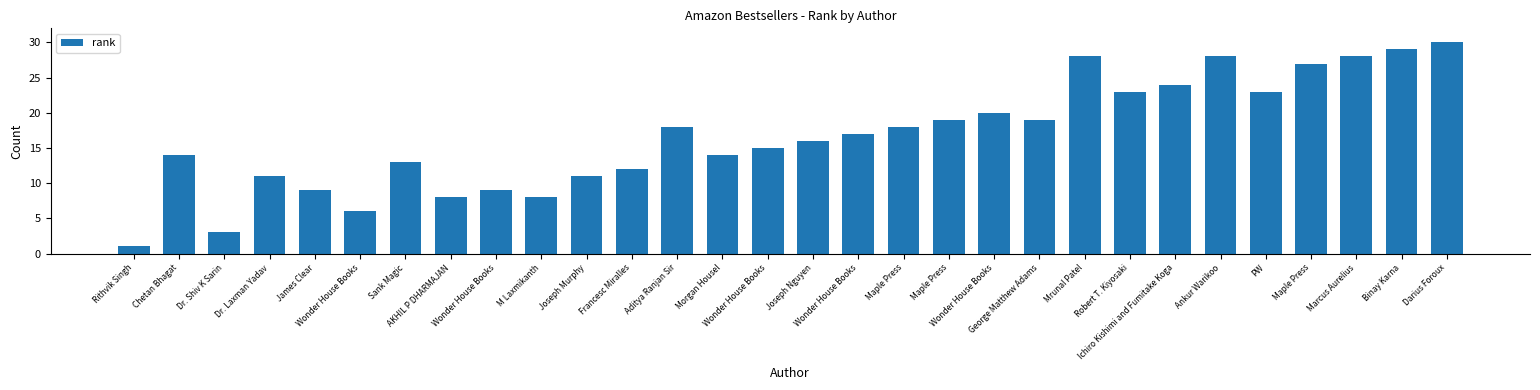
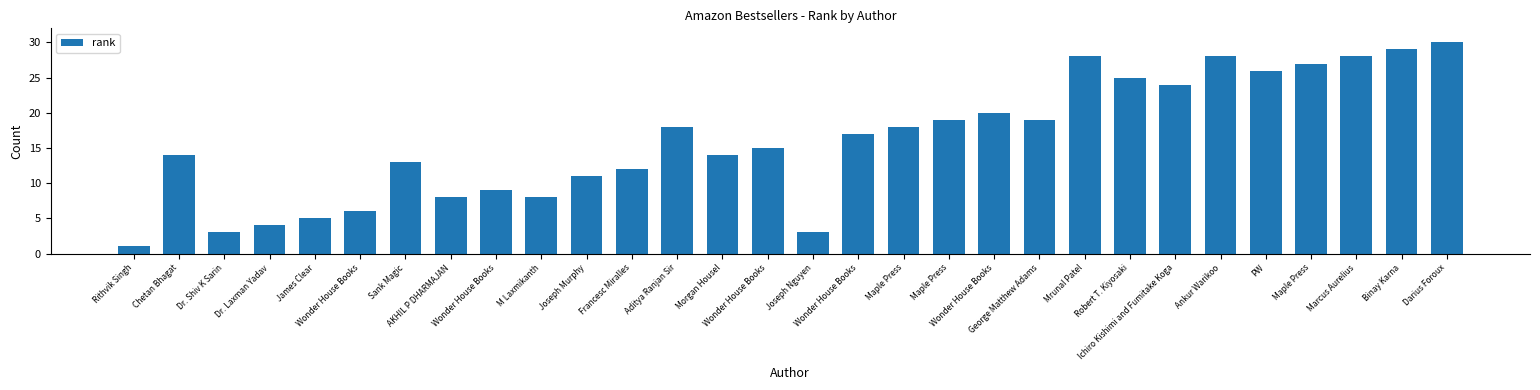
  {
    "Rithvik Singh": 1,
    "Chetan Bhagat": 14,
    "Dr. Shiv K Sarin": 3,
-   "Dr. Laxman Yadav": 11,
-   "James Clear": 9,
+   "Dr. Laxman Yadav": 4,
+   "James Clear": 5,
    "Sank Magic": 13,
    "AKHIL P DHARMAJAN": 8,
    "M Laxmikanth": 8,
    "Joseph Murphy": 11,
    "Francesc Miralles": 12,
    "Aditya Ranjan Sir": 18,
    "Morgan Housel": 14,
-   "Joseph Nguyen": 16,
+   "Joseph Nguyen": 3,
    "George Matthew Adams": 19,
    "Mrunal Patel": 28,
-   "Robert T. Kiyosaki": 23,
+   "Robert T. Kiyosaki": 25,
    "Ichiro Kishimi and Fumitake Koga": 24,
    "Ankur Warikoo": 28,
-   "PW": 23,
+   "PW": 26,
    "Marcus Aurelius": 28,
    "Binay Karna": 29,
    "Darius Foroux": 30
  }
